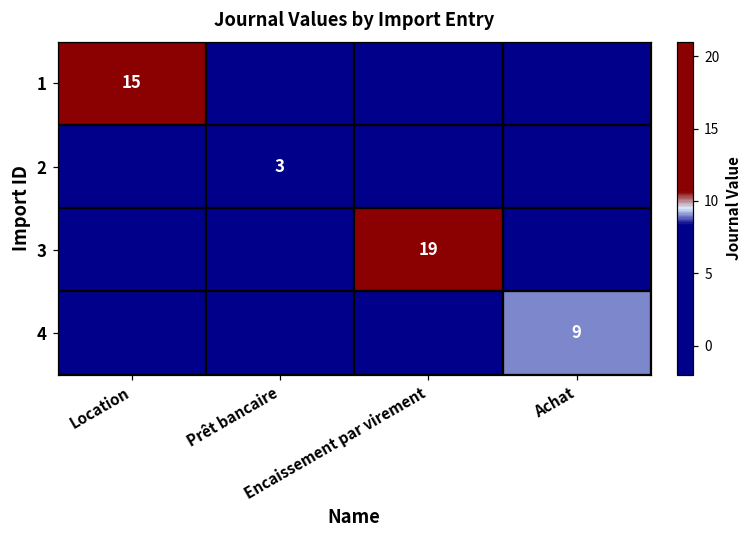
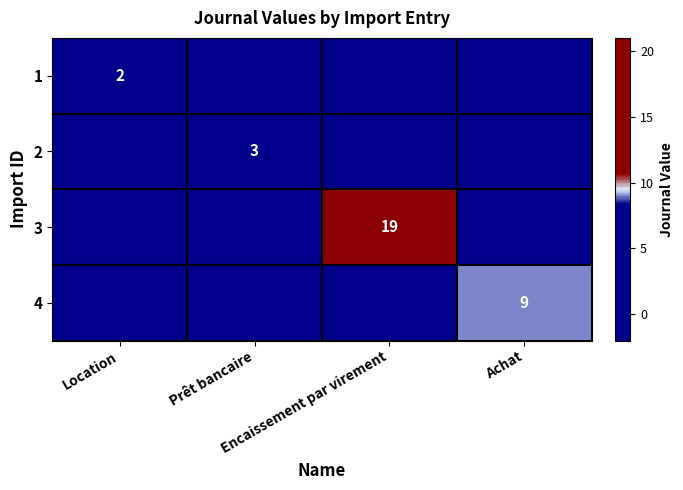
  {
    "1": {
-     "Location": 15
+     "Location": 2
    },
    "2": {
      "Prêt bancaire": 3
    },
    "3": {
      "Encaissement par virement": 19
    },
    "4": {
      "Achat": 9
    }
  }
